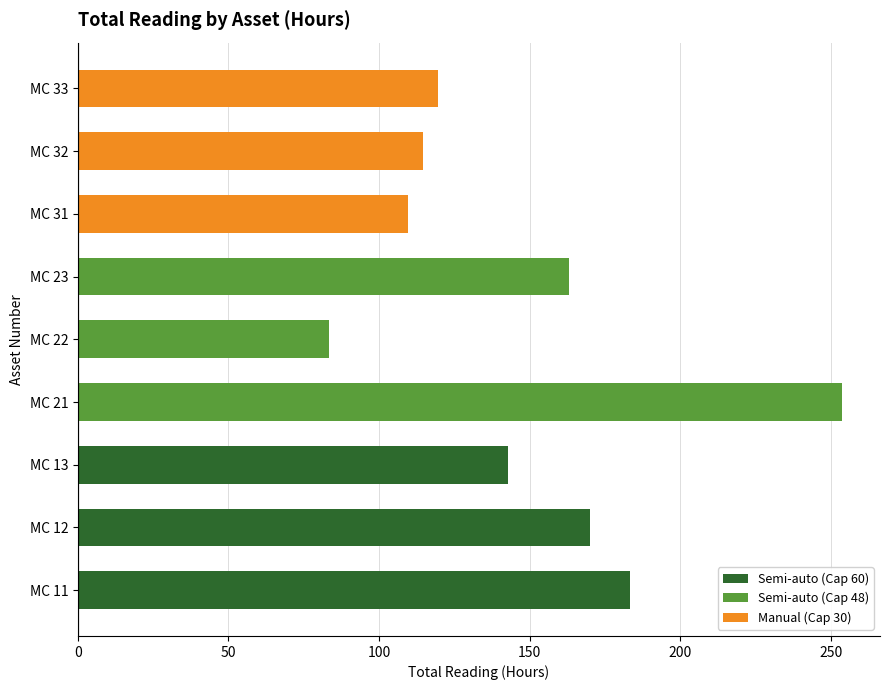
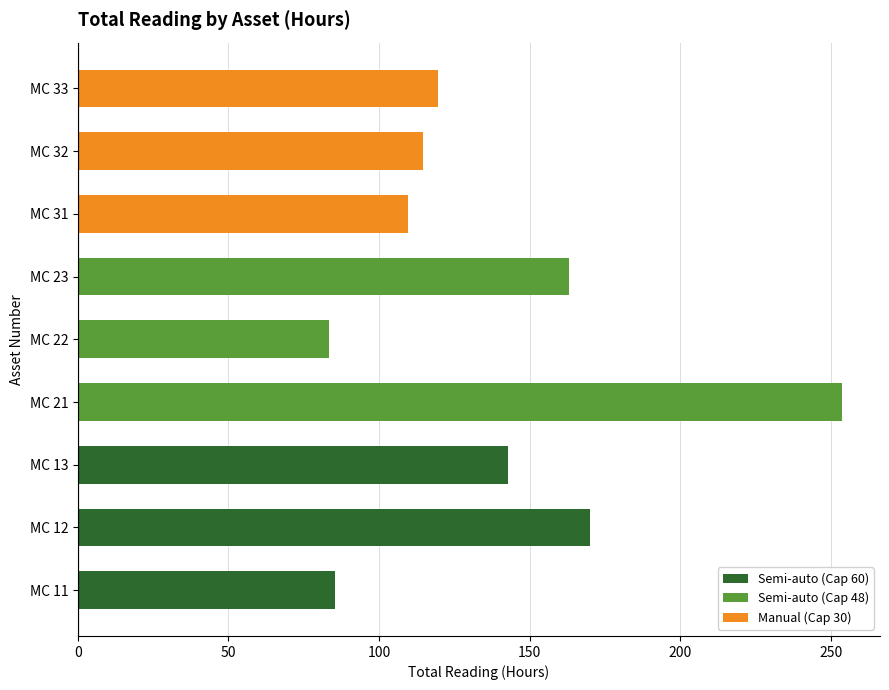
  {
    "Semi-auto (Cap 60)": {
      "MC 13": 143,
      "MC 12": 170,
-     "MC 11": 183
+     "MC 11": 85
    },
    "Semi-auto (Cap 48)": {
      "MC 23": 163,
      "MC 22": 83,
      "MC 21": 254
    },
    "Manual (Cap 30)": {
      "MC 33": 119,
      "MC 32": 114,
      "MC 31": 110
    }
  }
